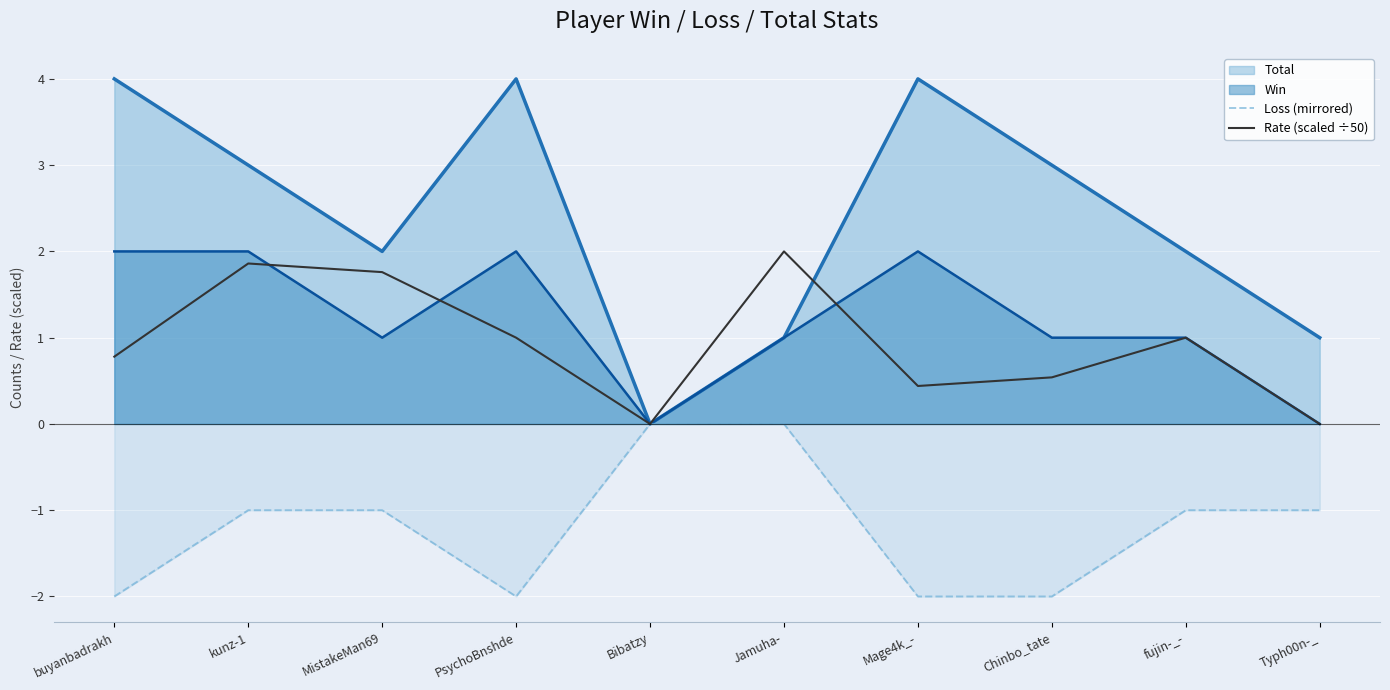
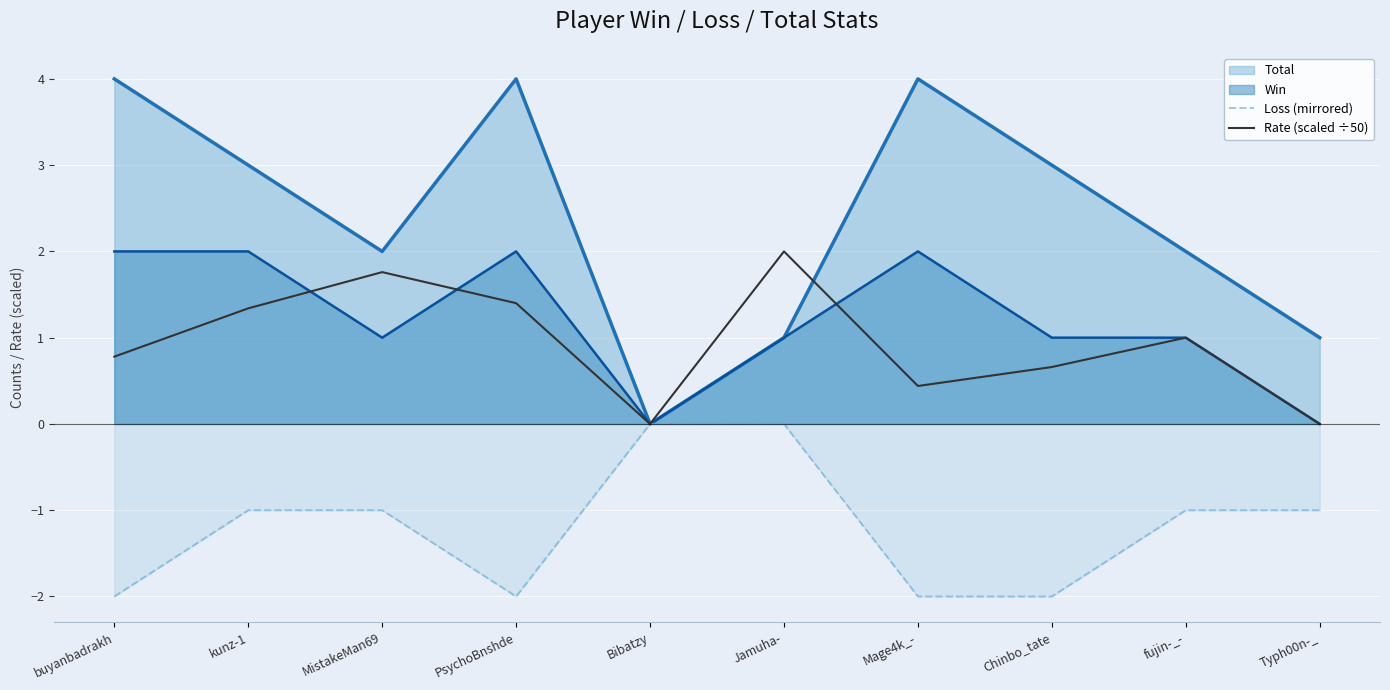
  {
    "Rate (scaled ÷50)": {
      "buyanbadrakh": 0.8,
-     "kunz-1": 1.9,
+     "kunz-1": 1.3,
      "MistakeMan69": 1.8,
-     "PsychoBnshde": 1.0,
+     "PsychoBnshde": 1.4,
      "Jamuha-": 2.0,
      "Mage4k_-": 0.4,
-     "Chinbo_tate": 0.5
+     "Chinbo_tate": 0.7
    }
  }
